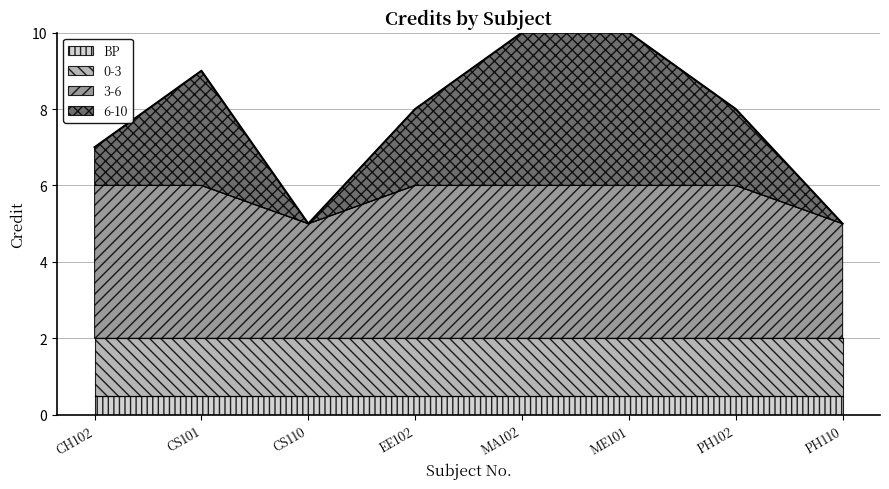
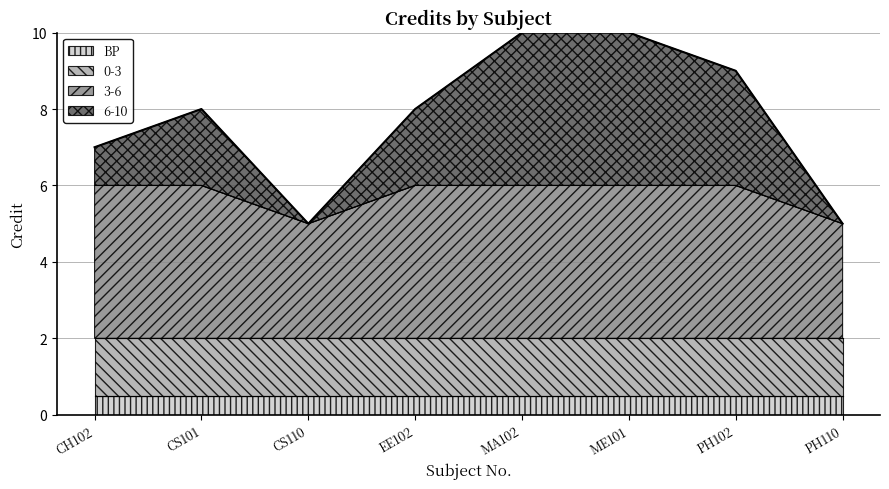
  {
    "6-10": {
      "CH102": 7.0,
-     "CS101": 9.0,
+     "CS101": 8.0,
      "EE102": 8.0,
      "MA102": 10.0,
      "ME101": 10.0,
-     "PH102": 8.0
+     "PH102": 9.0
    }
  }
